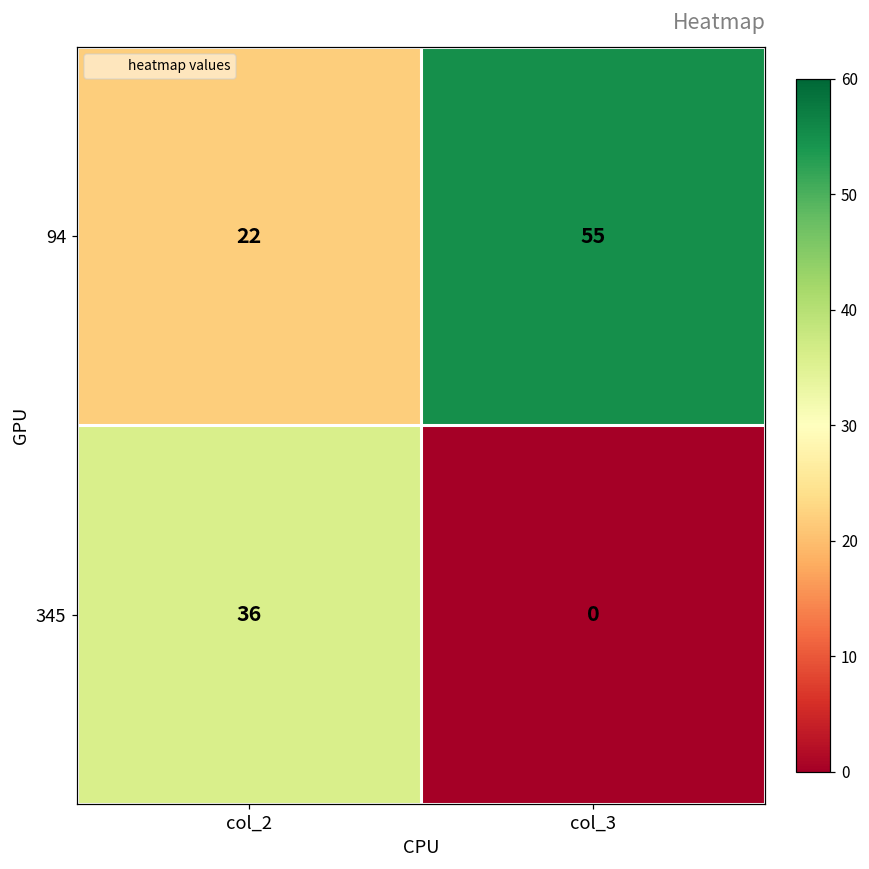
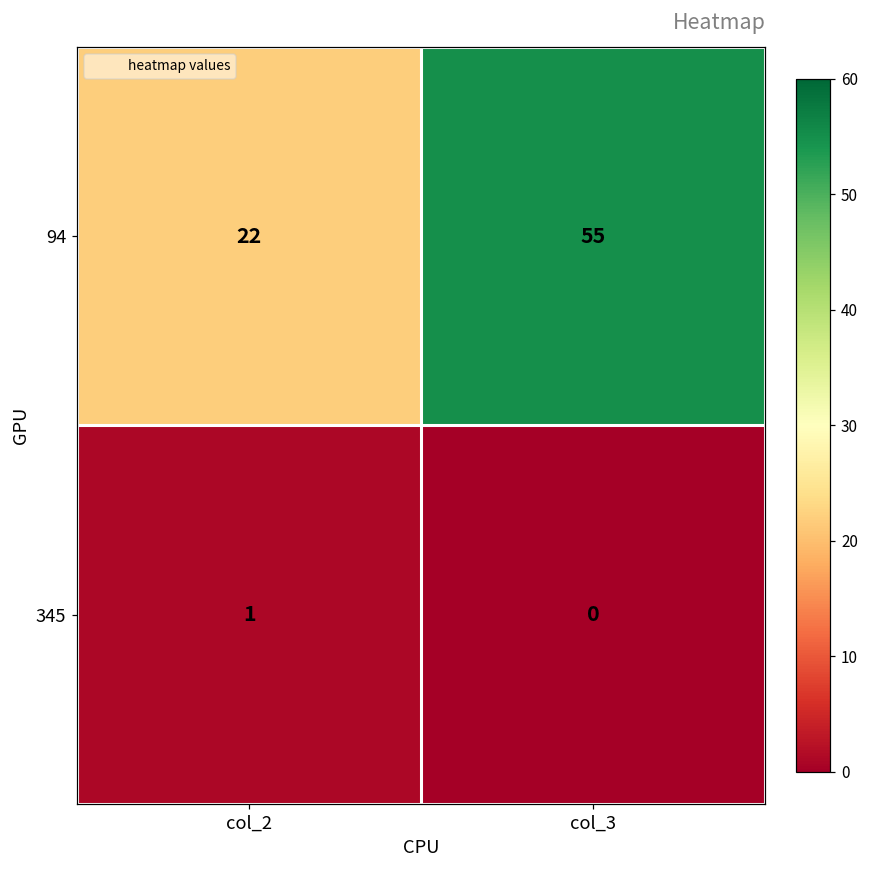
  {
    "94": {
      "col_2": 22,
      "col_3": 55
    },
    "345": {
-     "col_2": 36,
+     "col_2": 1,
      "col_3": 0
    }
  }
